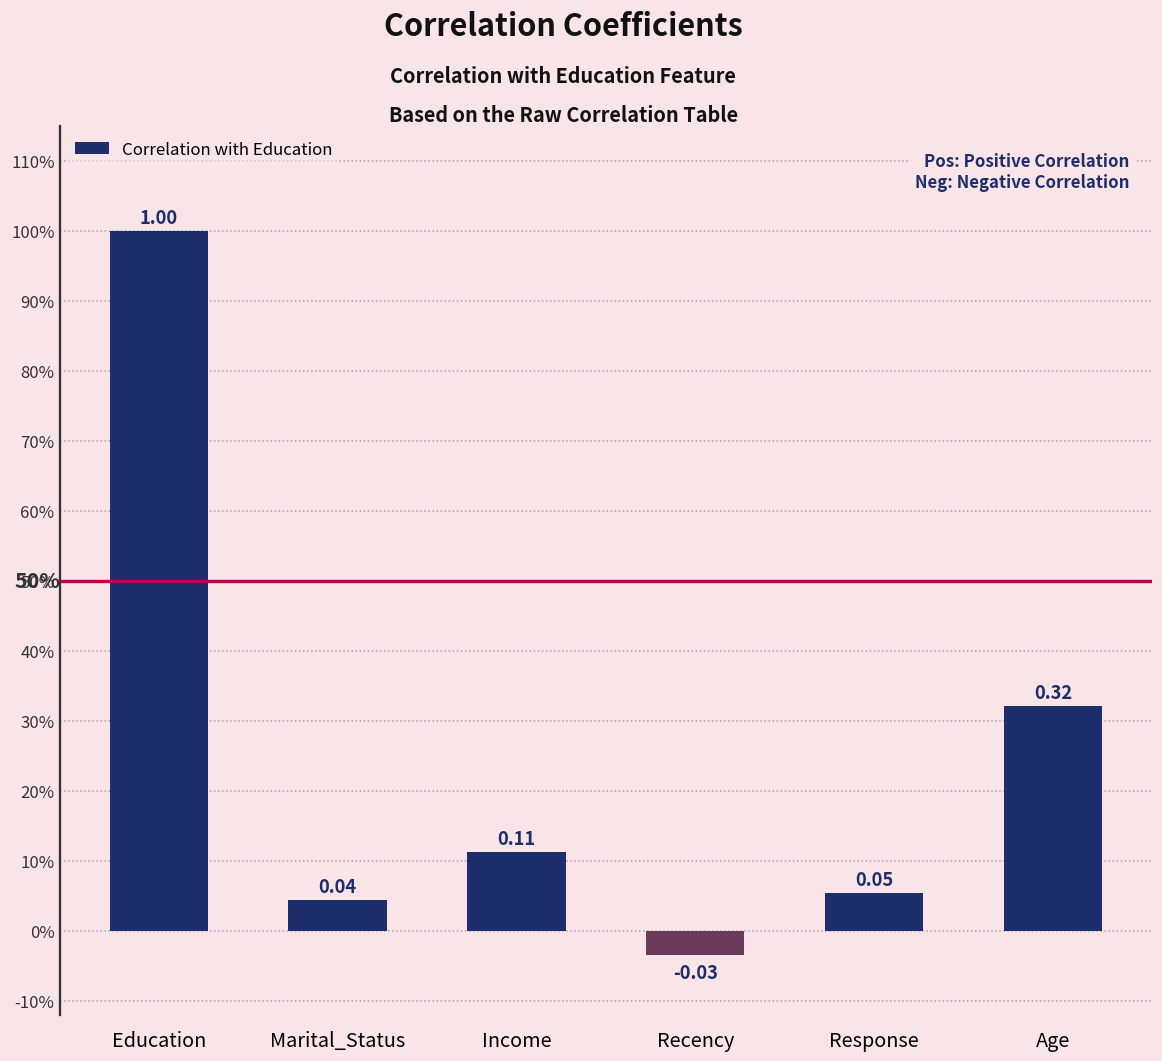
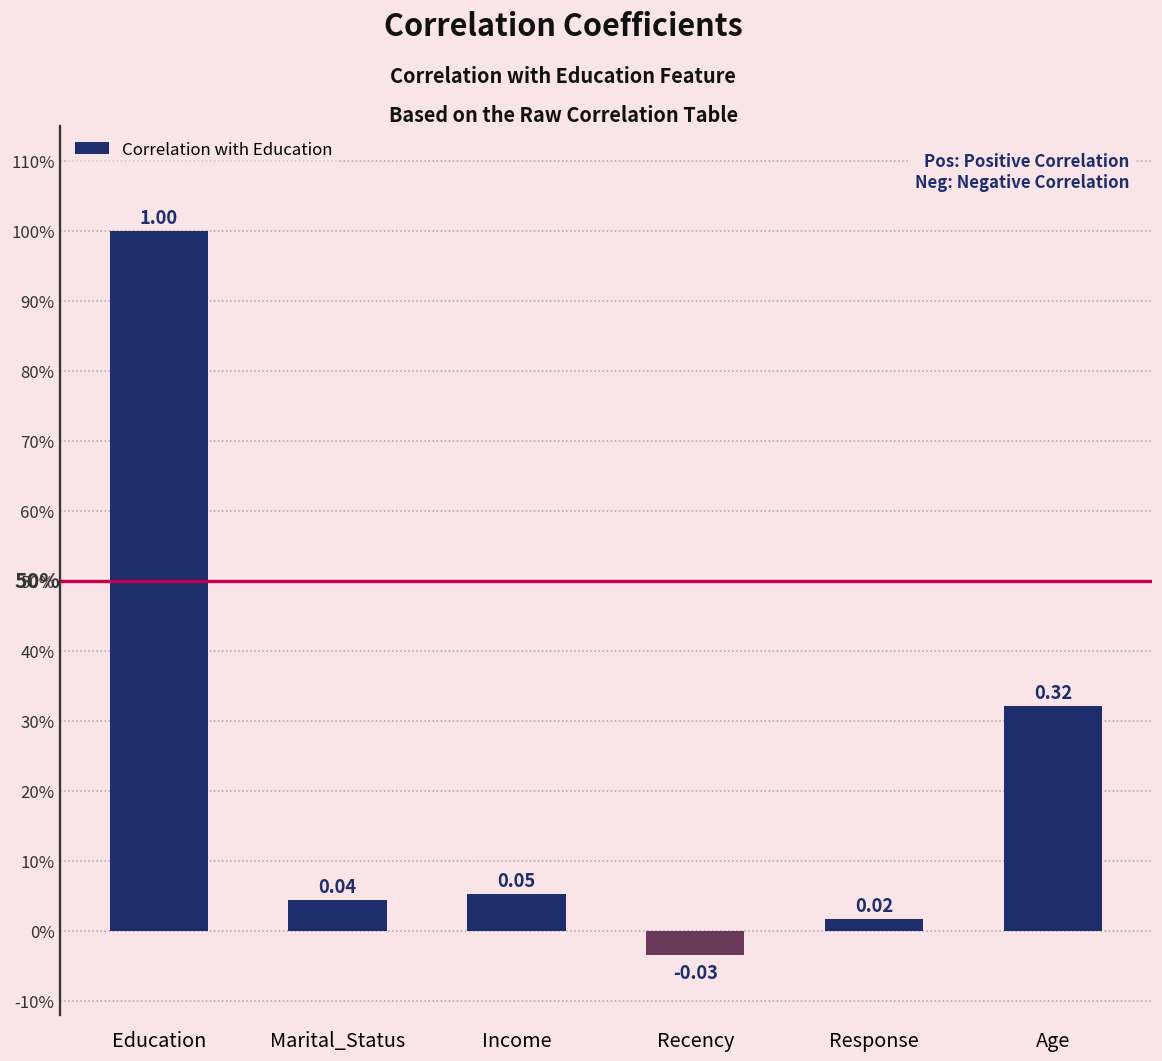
  {
    "Education": 1.00,
    "Marital_Status": 0.04,
-   "Income": 0.11,
+   "Income": 0.05,
    "Recency": -0.03,
-   "Response": 0.05,
+   "Response": 0.02,
    "Age": 0.32
  }
